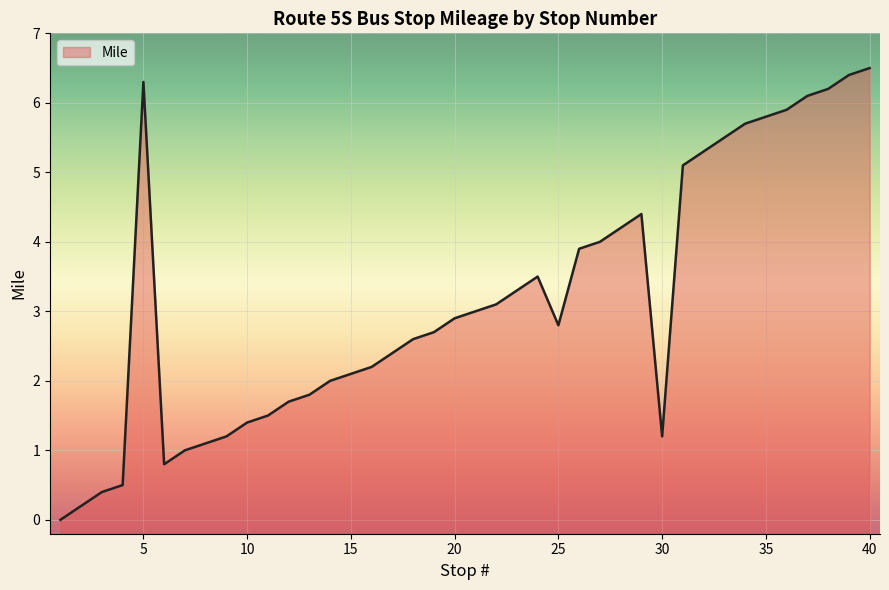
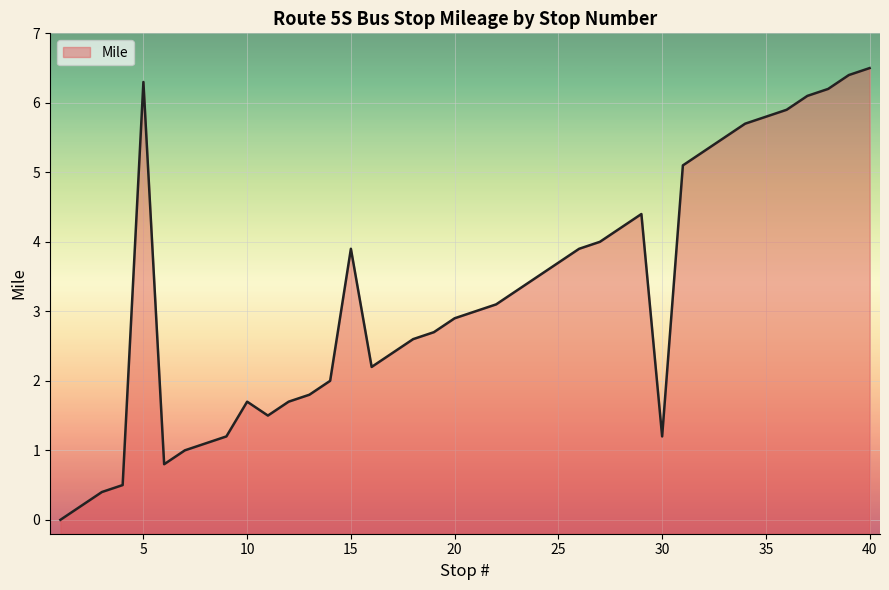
  {
    "5": 6.3,
-   "10": 1.4,
-   "15": 2.1,
+   "10": 1.7,
+   "15": 3.9,
    "20": 2.9,
-   "25": 2.8,
+   "25": 3.7,
    "30": 1.2,
    "35": 5.8,
    "40": 6.5
  }
